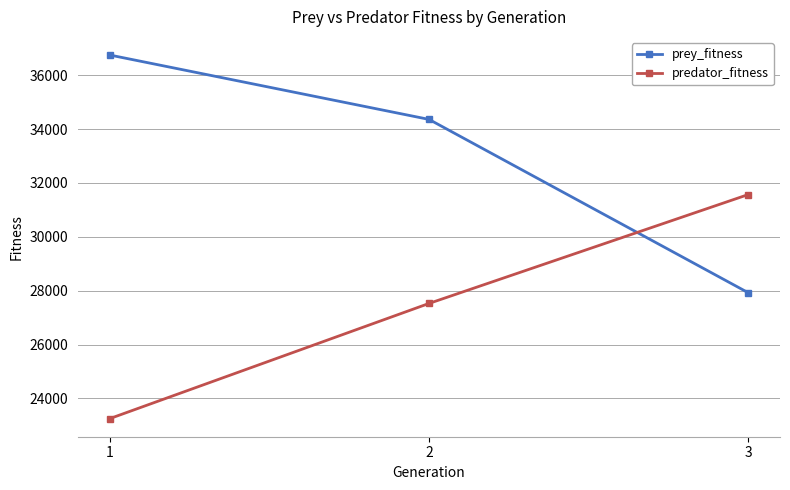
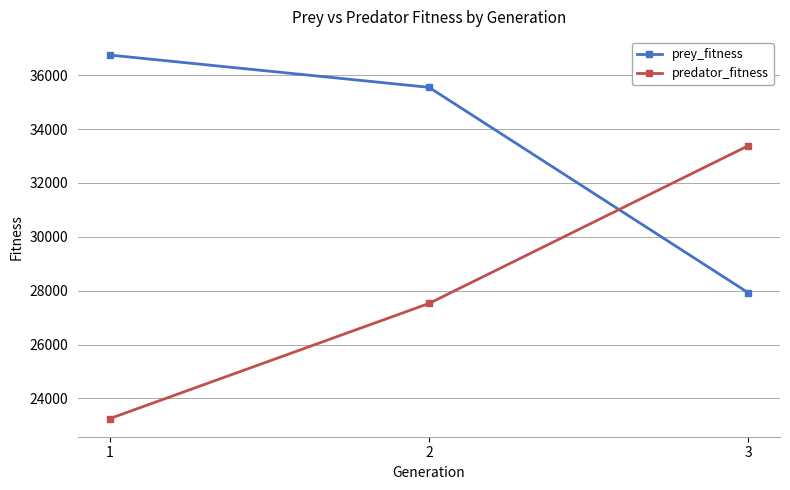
  {
    "prey_fitness": {
      "1": 36700,
-     "2": 34400,
+     "2": 35600,
      "3": 27900
    },
    "predator_fitness": {
      "1": 23300,
      "2": 27500,
-     "3": 31600
+     "3": 33400
    }
  }
